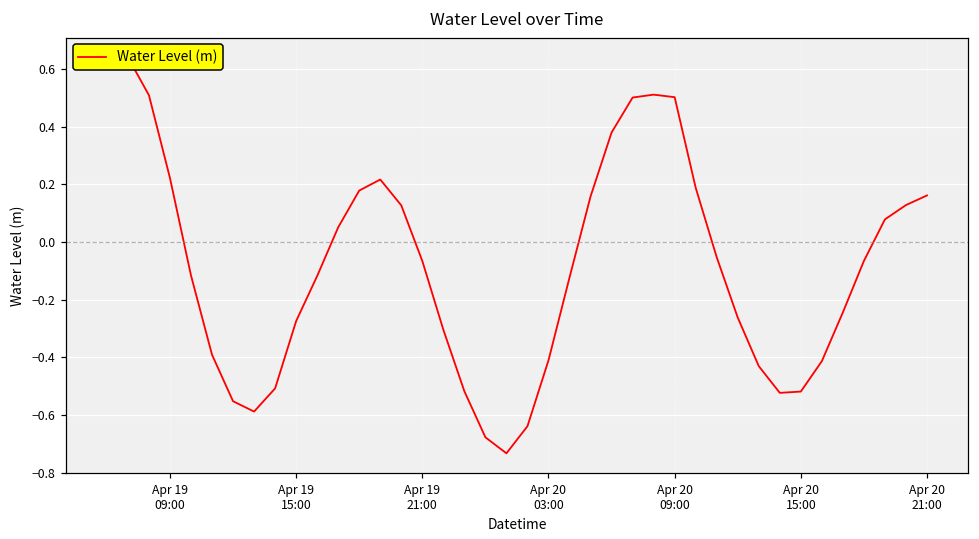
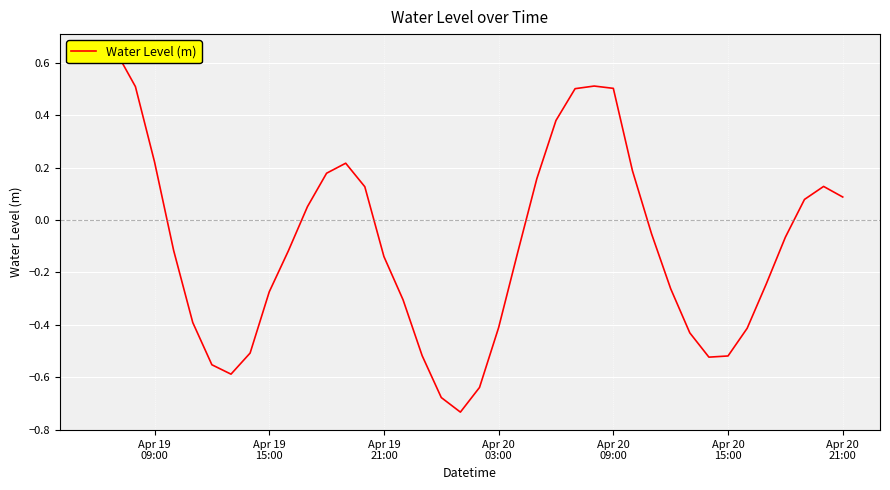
  {
    "Apr 19 09:00": 0.22,
    "Apr 19 15:00": -0.27,
-   "Apr 19 21:00": -0.07,
+   "Apr 19 21:00": -0.14,
    "Apr 20 03:00": -0.41,
    "Apr 20 09:00": 0.50,
    "Apr 20 15:00": -0.52,
-   "Apr 20 21:00": 0.16
+   "Apr 20 21:00": 0.09
  }
